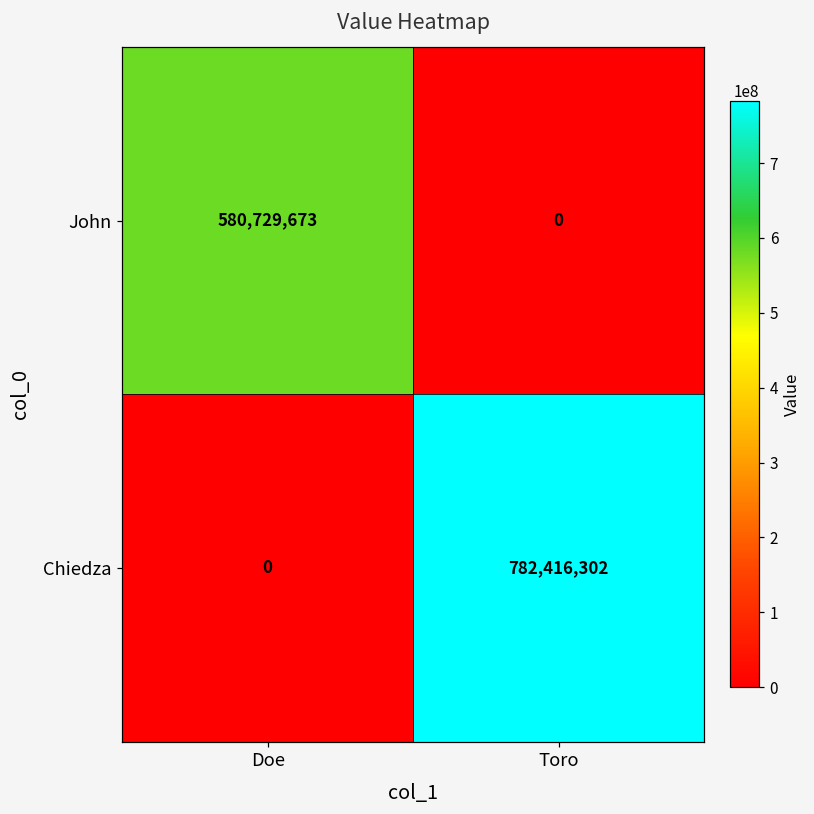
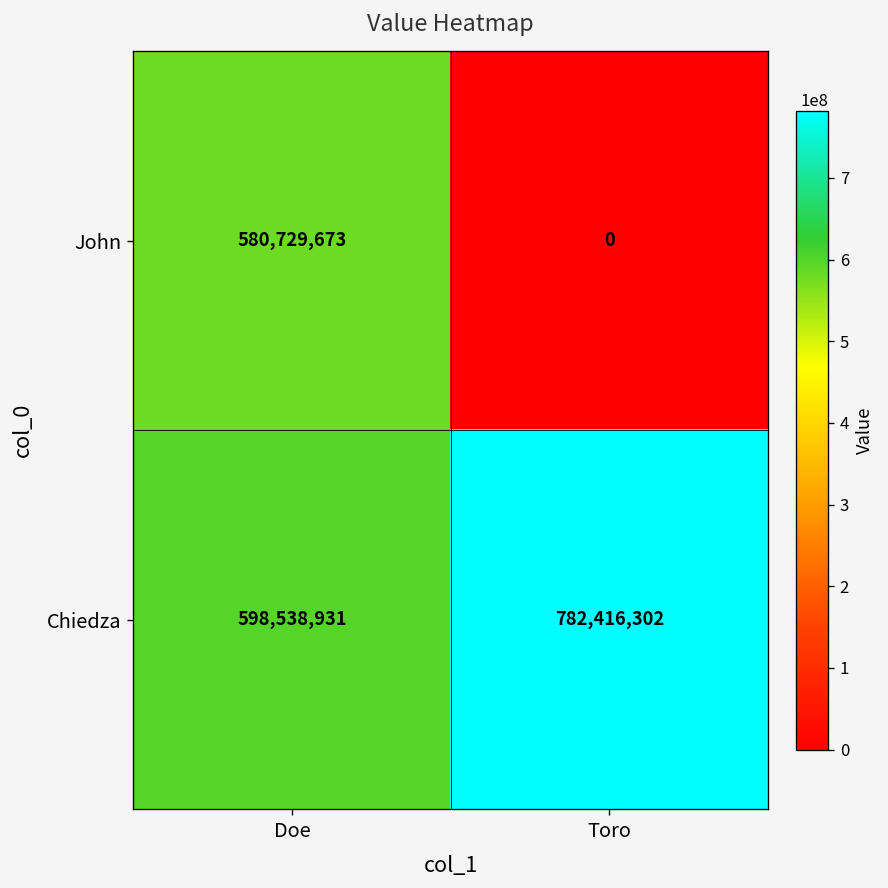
  {
    "John": {
      "Doe": "580,729,673",
      "Toro": "0"
    },
    "Chiedza": {
-     "Doe": "0",
+     "Doe": "598,538,931",
      "Toro": "782,416,302"
    }
  }
